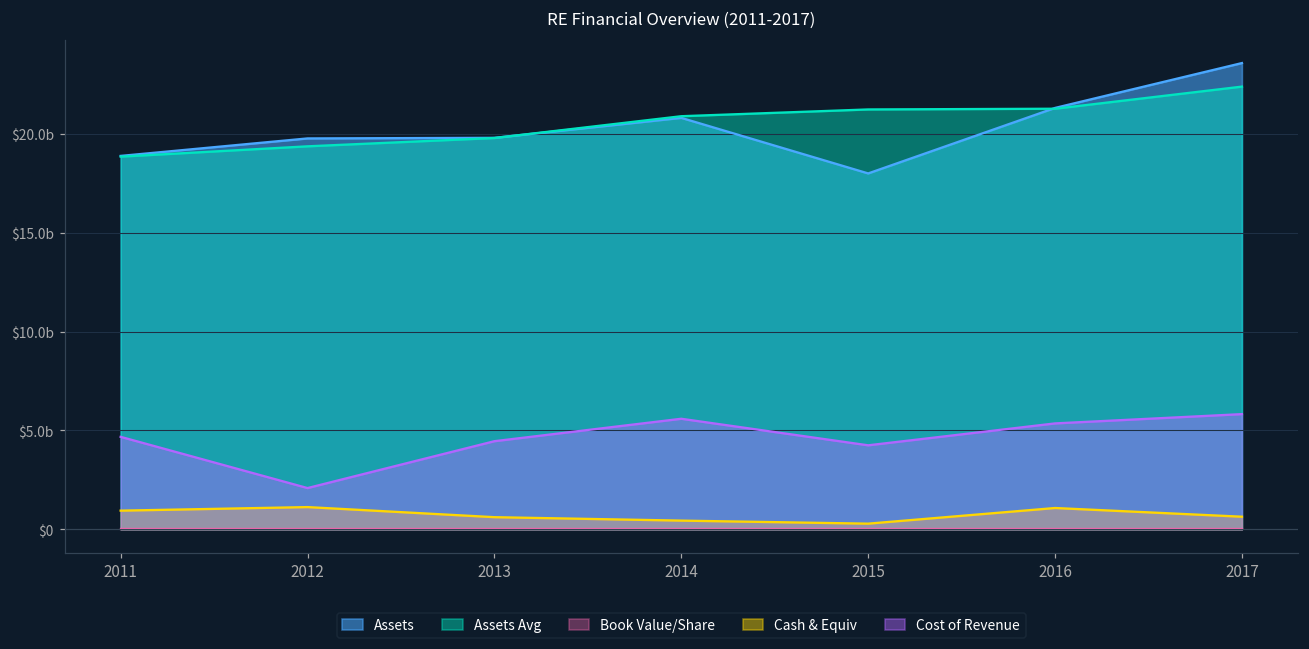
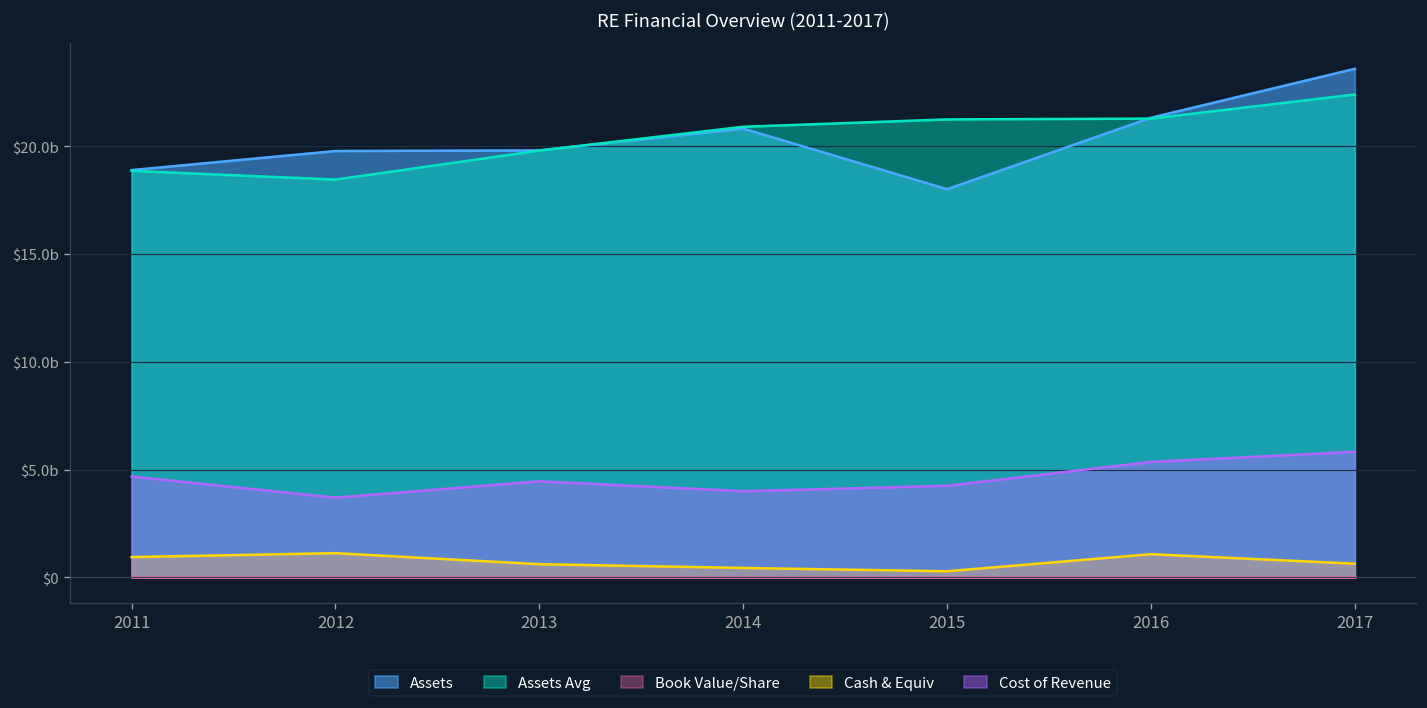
  {
    "Assets": {
      "2012": "$19.8b",
      "2015": "$18.0b",
      "2017": "$23.6b"
    },
    "Assets Avg": {
-     "2012": "$19.4b",
+     "2012": "$18.5b",
      "2015": "$21.2b",
      "2017": "$22.4b"
    },
    "Book Value/Share": {
      "2011": "$0.0b",
      "2012": "$0.0b",
      "2013": "$0.0b",
      "2014": "$0.0b",
      "2015": "$0.0b",
      "2016": "$0.0b",
      "2017": "$0.0b"
    },
    "Cash & Equiv": {
      "2011": "$0.9b",
      "2012": "$1.1b",
      "2013": "$0.6b",
      "2014": "$0.4b",
      "2015": "$0.3b",
      "2016": "$1.1b",
      "2017": "$0.6b"
    },
    "Cost of Revenue": {
      "2011": "$4.7b",
-     "2012": "$2.1b",
+     "2012": "$3.7b",
      "2013": "$4.5b",
-     "2014": "$5.6b",
+     "2014": "$4.0b",
      "2015": "$4.2b",
      "2016": "$5.4b",
      "2017": "$5.8b"
    }
  }
